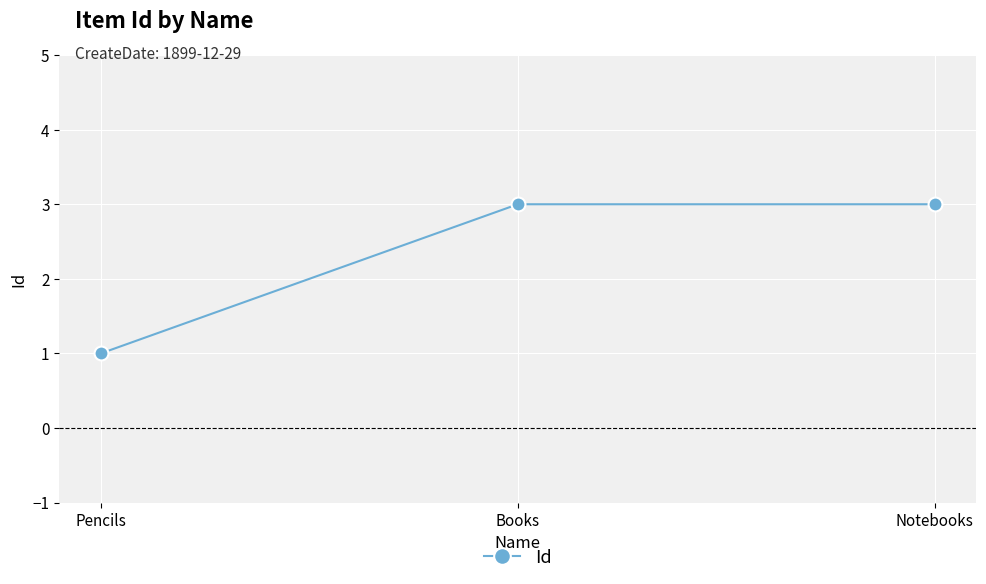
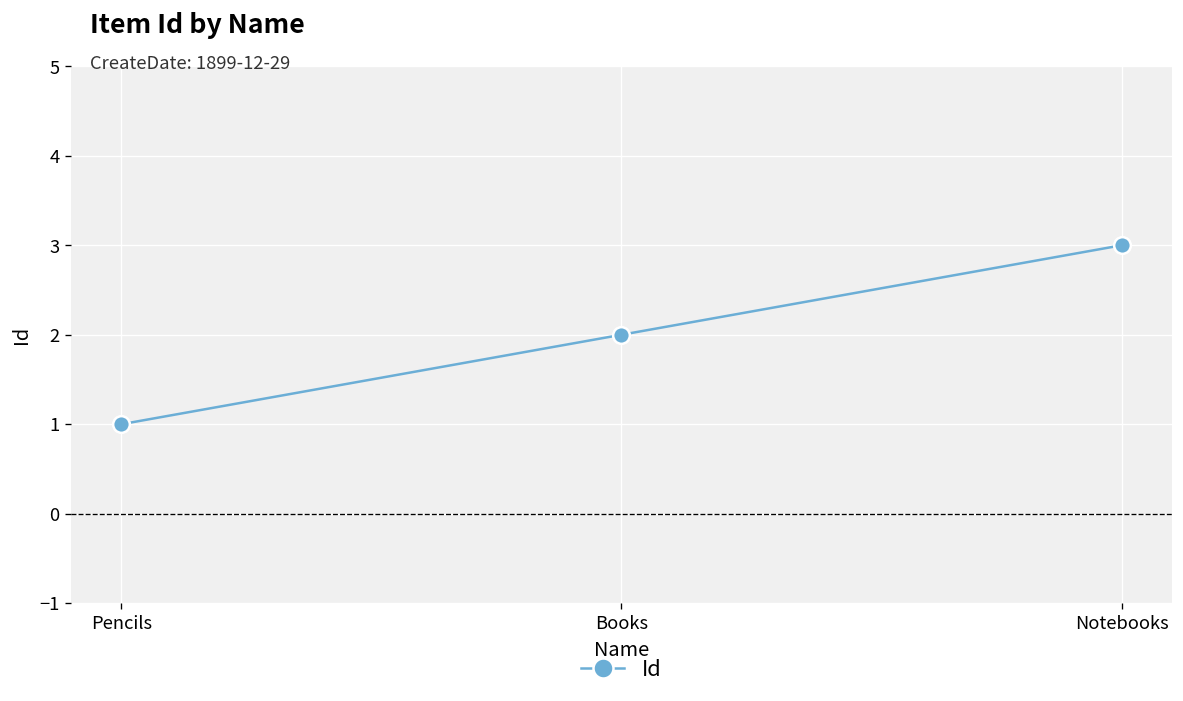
  {
    "Pencils": 1,
-   "Books": 3,
+   "Books": 2,
    "Notebooks": 3
  }
